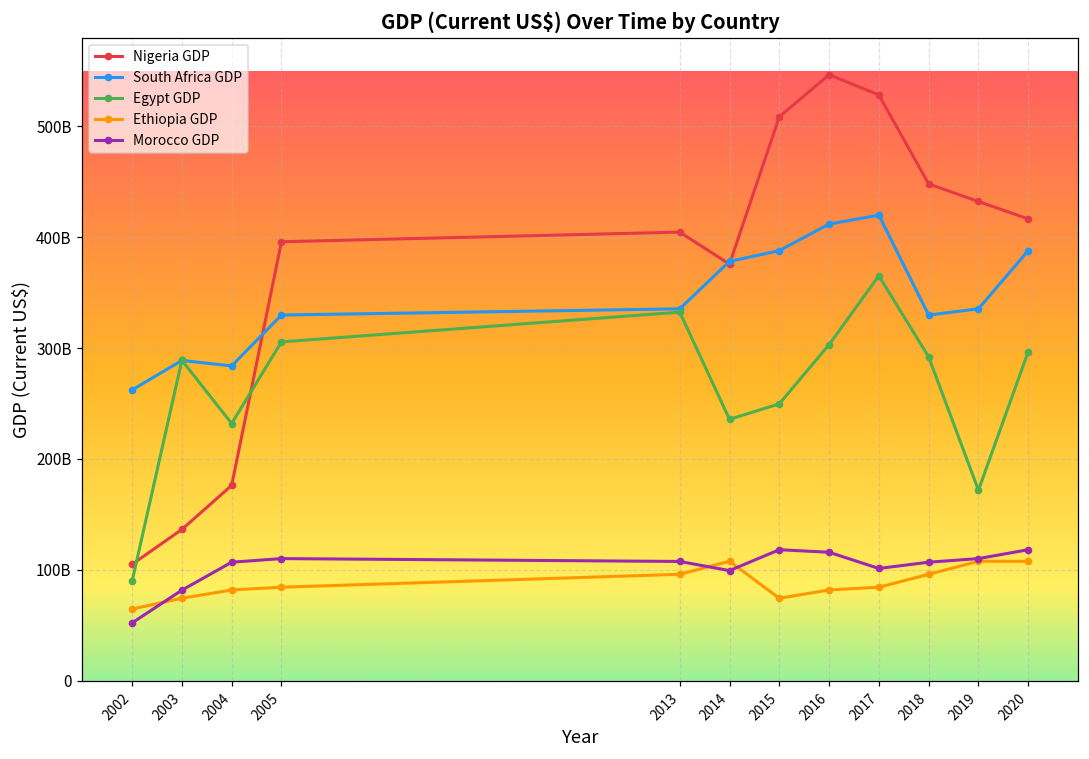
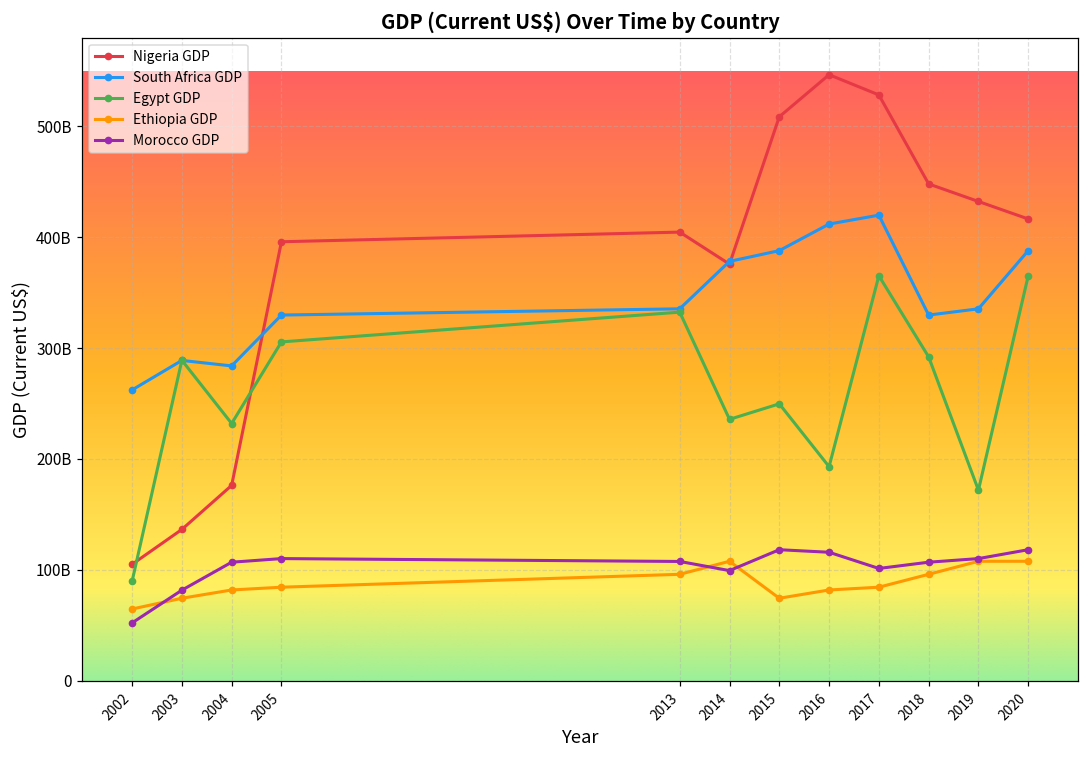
  {
    "Nigeria GDP": {
      "2002": 105000000000,
      "2003": 136000000000,
      "2004": 176000000000,
      "2005": 396000000000,
      "2013": 405000000000,
      "2015": 509000000000,
      "2016": 547000000000,
      "2017": 528000000000,
      "2018": 448000000000,
      "2019": 432000000000,
      "2020": 417000000000
    },
    "South Africa GDP": {
      "2002": 262000000000,
      "2004": 284000000000,
      "2005": 330000000000,
      "2013": 335000000000,
      "2015": 388000000000,
      "2016": 412000000000,
      "2017": 420000000000,
      "2018": 330000000000,
      "2019": 335000000000,
      "2020": 388000000000
    },
    "Egypt GDP": {
      "2002": 90000000000,
      "2004": 232000000000,
      "2005": 306000000000,
      "2013": 332000000000,
      "2014": 236000000000,
      "2015": 250000000000,
-     "2016": 303000000000,
+     "2016": 193000000000,
      "2017": 365000000000,
      "2018": 292000000000,
      "2019": 172000000000,
-     "2020": 297000000000
+     "2020": 365000000000
    },
    "Ethiopia GDP": {
      "2002": 65000000000,
      "2003": 74000000000,
      "2004": 82000000000,
      "2005": 84000000000,
      "2013": 96000000000,
      "2014": 108000000000,
      "2015": 74000000000,
      "2016": 82000000000,
      "2017": 84000000000,
      "2018": 96000000000,
      "2020": 108000000000
    },
    "Morocco GDP": {
      "2002": 52000000000,
      "2003": 82000000000,
      "2004": 107000000000,
      "2005": 110000000000,
      "2013": 108000000000,
      "2014": 99000000000,
      "2015": 118000000000,
      "2016": 116000000000,
      "2017": 101000000000,
      "2018": 107000000000,
      "2020": 118000000000
    }
  }
